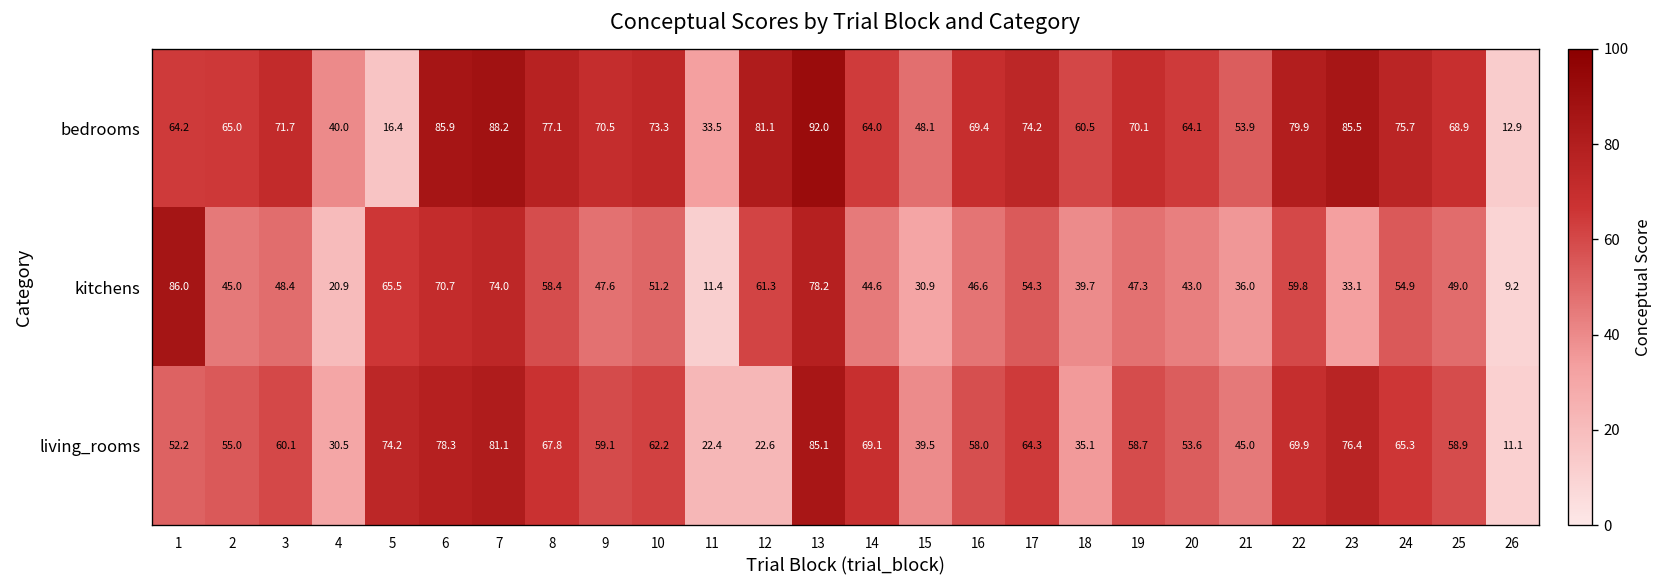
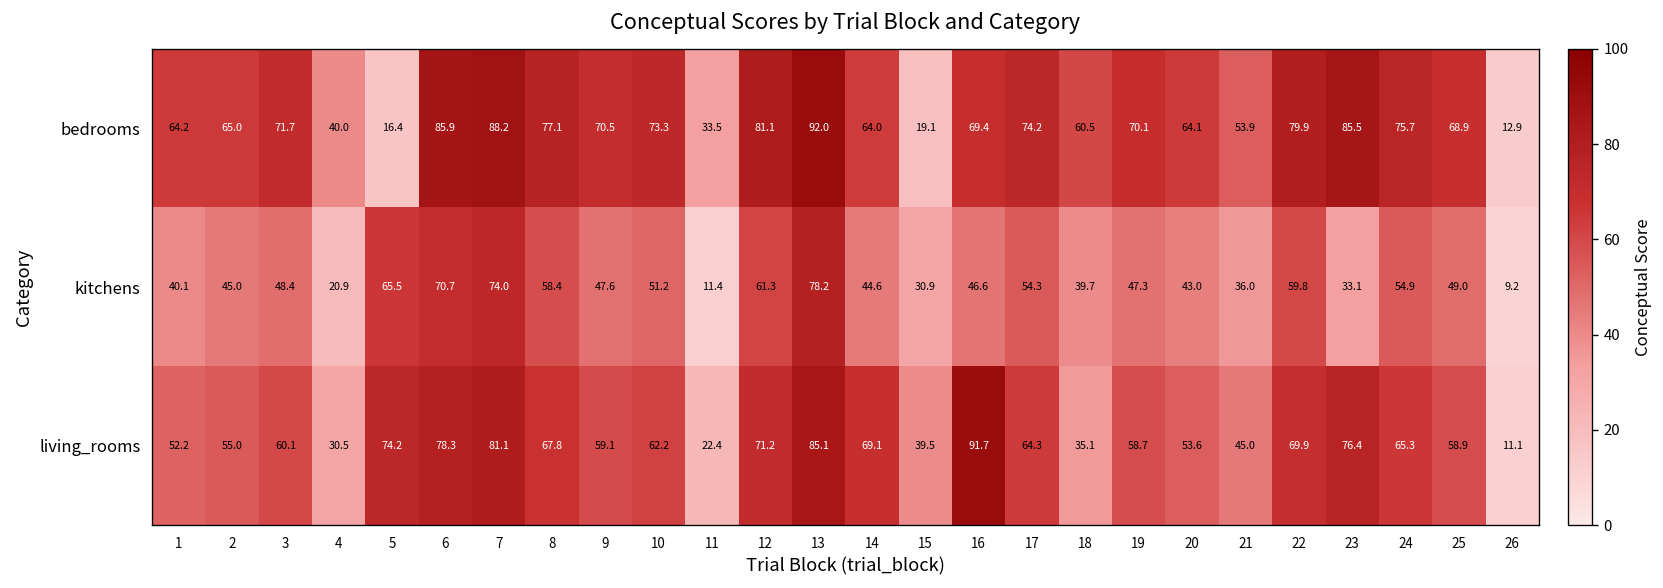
  {
    "bedrooms": {
      "1": 64.2,
      "2": 65.0,
      "3": 71.7,
      "4": 40.0,
      "5": 16.4,
      "6": 85.9,
      "7": 88.2,
      "8": 77.1,
      "9": 70.5,
      "10": 73.3,
      "11": 33.5,
      "12": 81.1,
      "13": 92.0,
      "14": 64.0,
-     "15": 48.1,
+     "15": 19.1,
      "16": 69.4,
      "17": 74.2,
      "18": 60.5,
      "19": 70.1,
      "20": 64.1,
      "21": 53.9,
      "22": 79.9,
      "23": 85.5,
      "24": 75.7,
      "25": 68.9,
      "26": 12.9
    },
    "kitchens": {
-     "1": 86.0,
+     "1": 40.1,
      "2": 45.0,
      "3": 48.4,
      "4": 20.9,
      "5": 65.5,
      "6": 70.7,
      "7": 74.0,
      "8": 58.4,
      "9": 47.6,
      "10": 51.2,
      "11": 11.4,
      "12": 61.3,
      "13": 78.2,
      "14": 44.6,
      "15": 30.9,
      "16": 46.6,
      "17": 54.3,
      "18": 39.7,
      "19": 47.3,
      "20": 43.0,
      "21": 36.0,
      "22": 59.8,
      "23": 33.1,
      "24": 54.9,
      "25": 49.0,
      "26": 9.2
    },
    "living_rooms": {
      "1": 52.2,
      "2": 55.0,
      "3": 60.1,
      "4": 30.5,
      "5": 74.2,
      "6": 78.3,
      "7": 81.1,
      "8": 67.8,
      "9": 59.1,
      "10": 62.2,
      "11": 22.4,
-     "12": 22.6,
+     "12": 71.2,
      "13": 85.1,
      "14": 69.1,
      "15": 39.5,
-     "16": 58.0,
+     "16": 91.7,
      "17": 64.3,
      "18": 35.1,
      "19": 58.7,
      "20": 53.6,
      "21": 45.0,
      "22": 69.9,
      "23": 76.4,
      "24": 65.3,
      "25": 58.9,
      "26": 11.1
    }
  }
